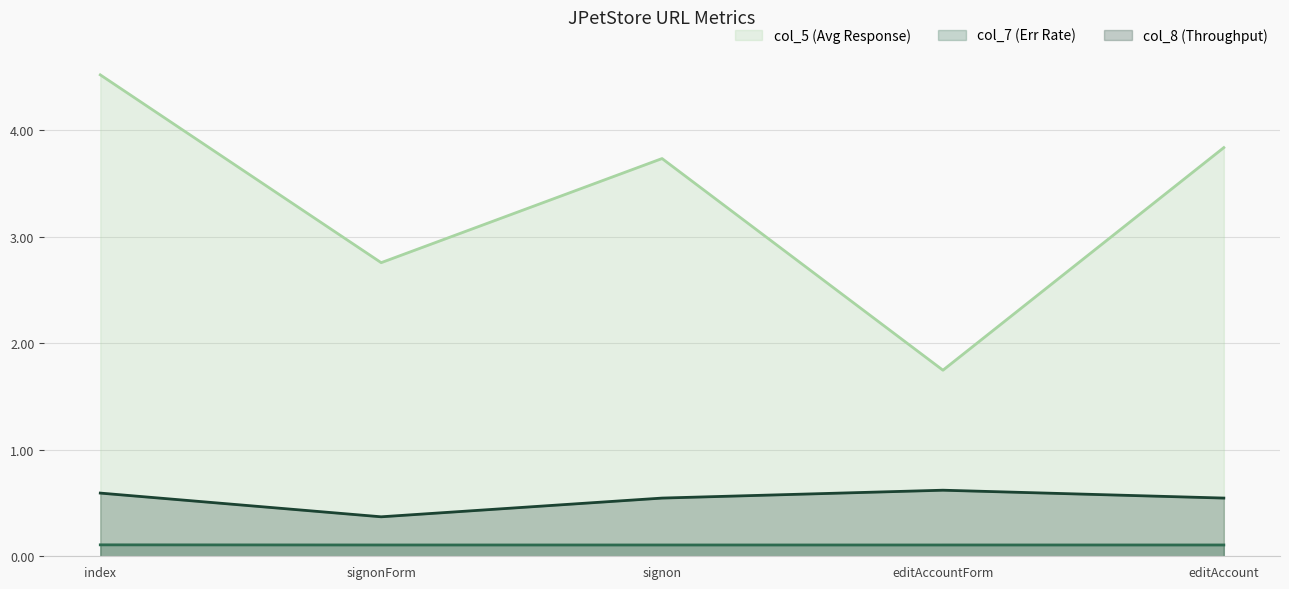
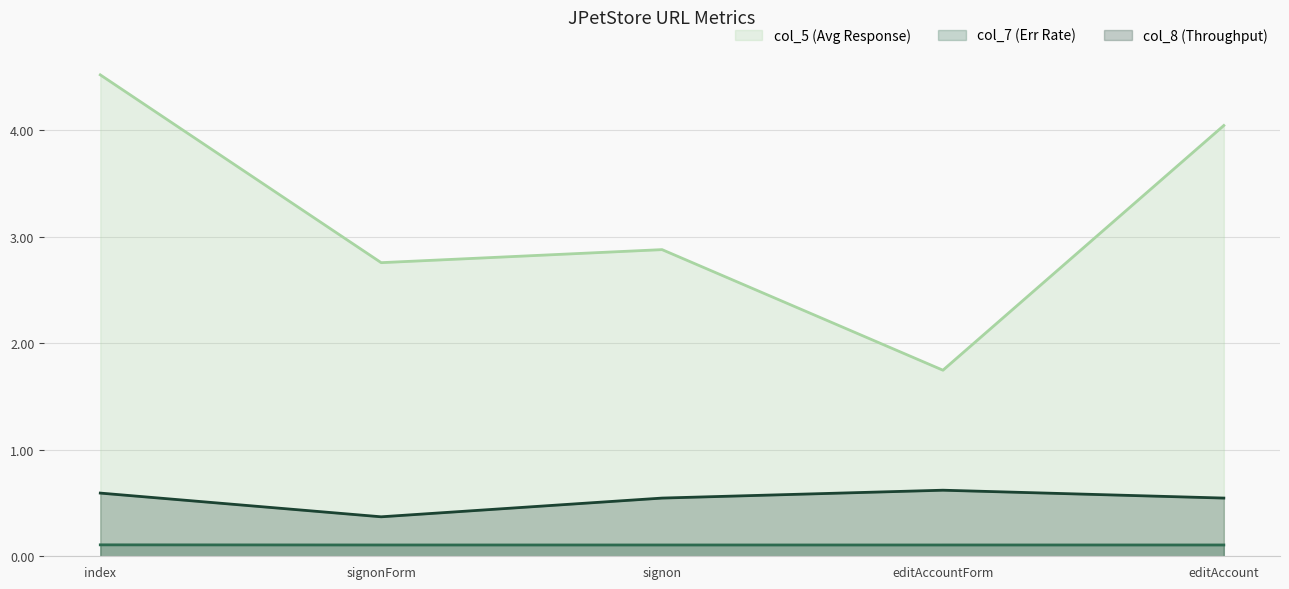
  {
    "col_5 (Avg Response)": {
      "index": 4.52,
      "signonForm": 2.75,
-     "signon": 3.73,
+     "signon": 2.88,
      "editAccountForm": 1.75,
-     "editAccount": 3.83
+     "editAccount": 4.04
    }
  }
